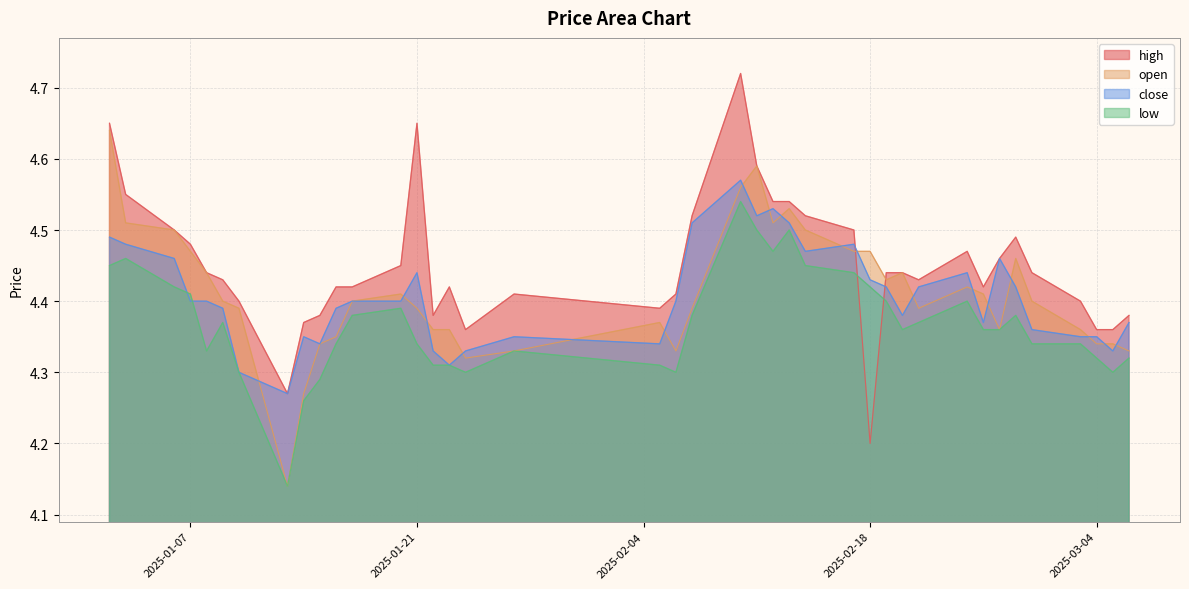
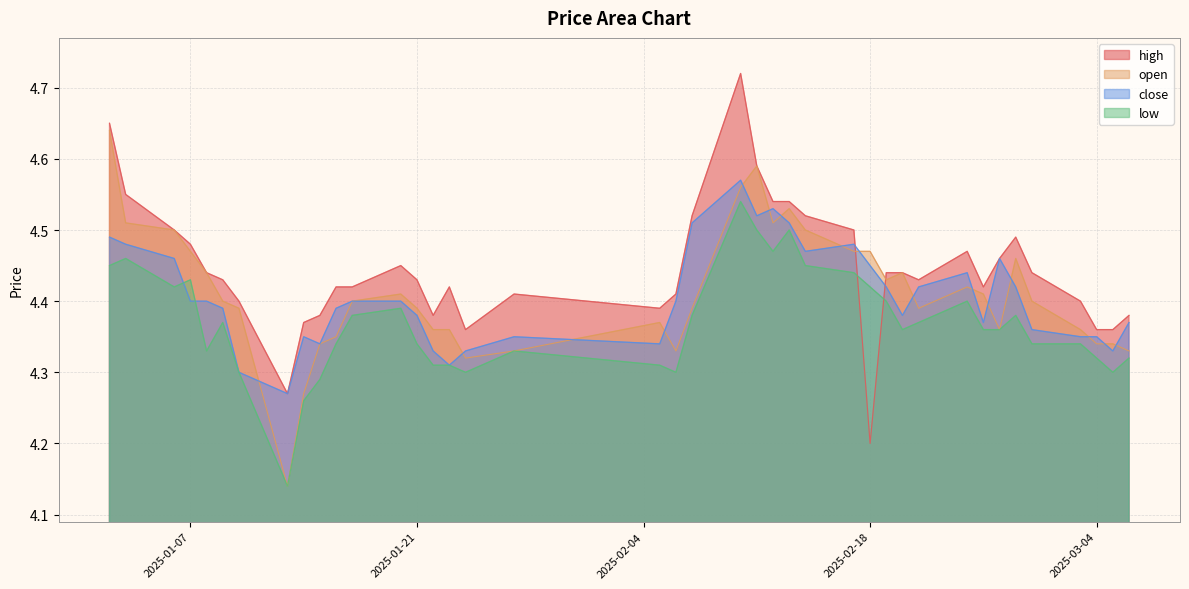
  {
    "high": {
      "2025-01-07": 4.48,
-     "2025-01-21": 4.65,
+     "2025-01-21": 4.43,
      "2025-02-18": 4.20,
      "2025-03-04": 4.36
    },
    "open": {
      "2025-01-07": 4.47,
      "2025-01-21": 4.39,
      "2025-02-18": 4.47,
      "2025-03-04": 4.34
    },
    "close": {
      "2025-01-07": 4.40,
-     "2025-01-21": 4.44,
-     "2025-02-18": 4.43,
+     "2025-01-21": 4.38,
+     "2025-02-18": 4.45,
      "2025-03-04": 4.35
    },
    "low": {
-     "2025-01-07": 4.41,
+     "2025-01-07": 4.43,
      "2025-01-21": 4.34,
      "2025-02-18": 4.42,
      "2025-03-04": 4.32
    }
  }
